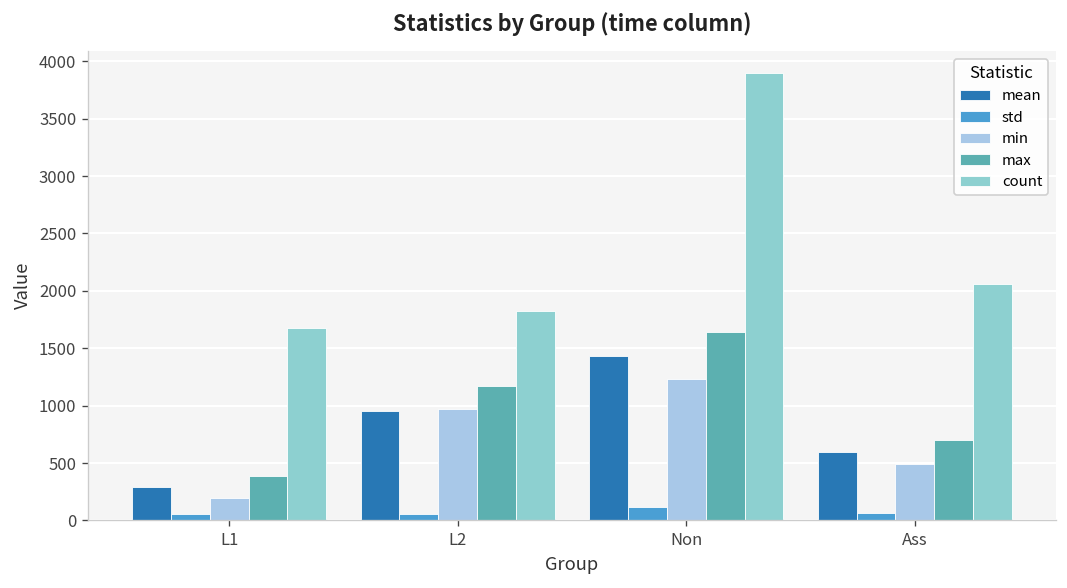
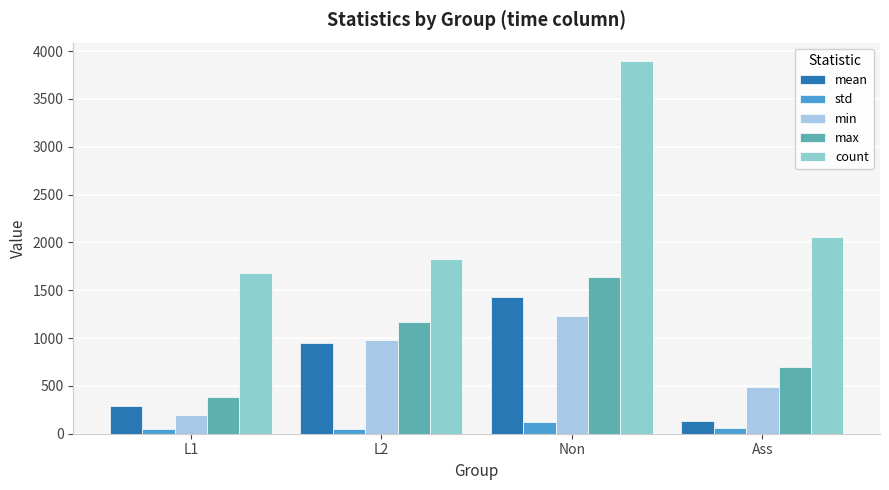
  {
    "mean": {
      "L1": 300,
      "L2": 1000,
      "Non": 1400,
-     "Ass": 600
+     "Ass": 100
    }
  }
